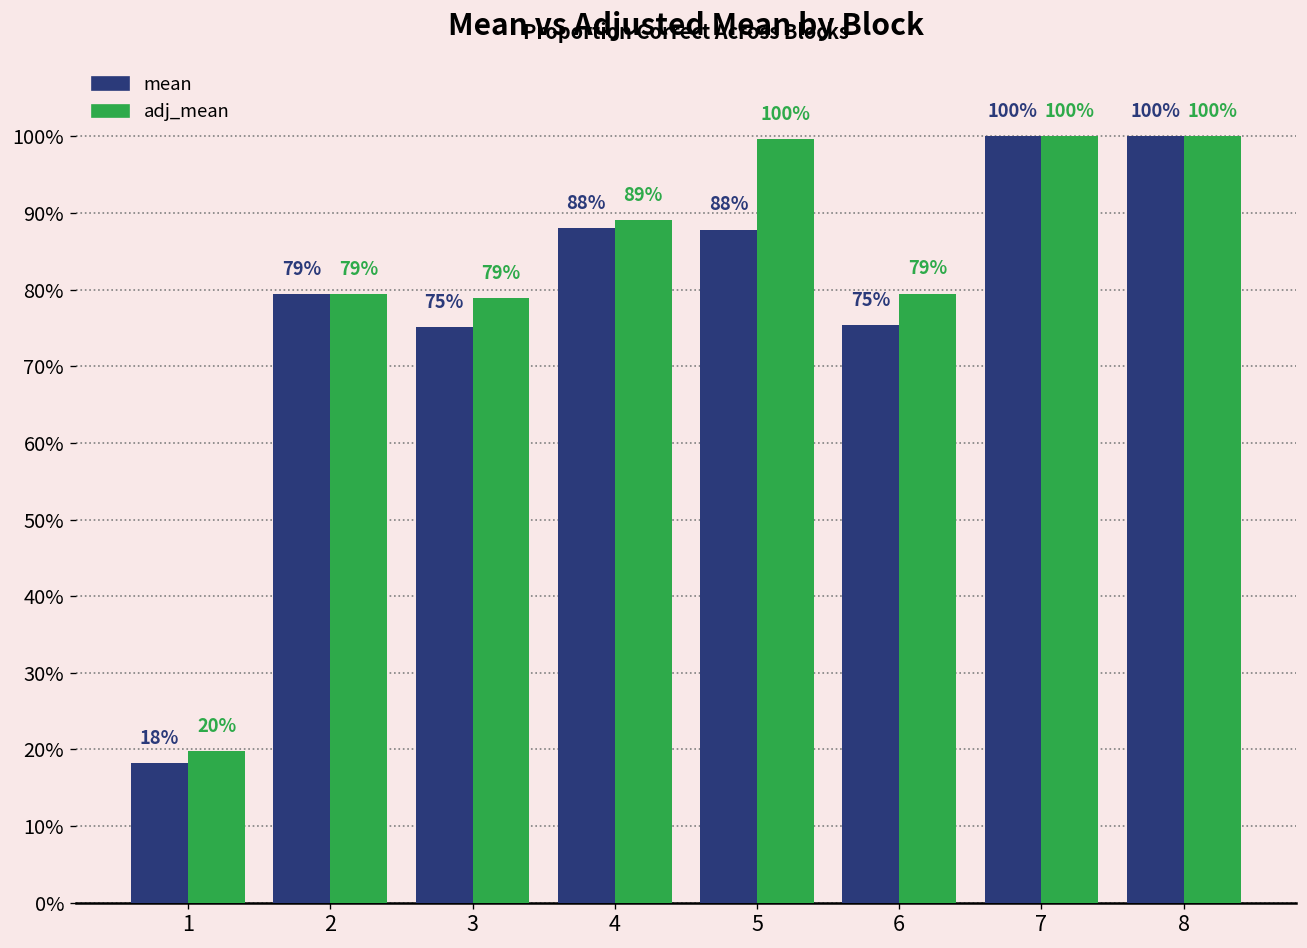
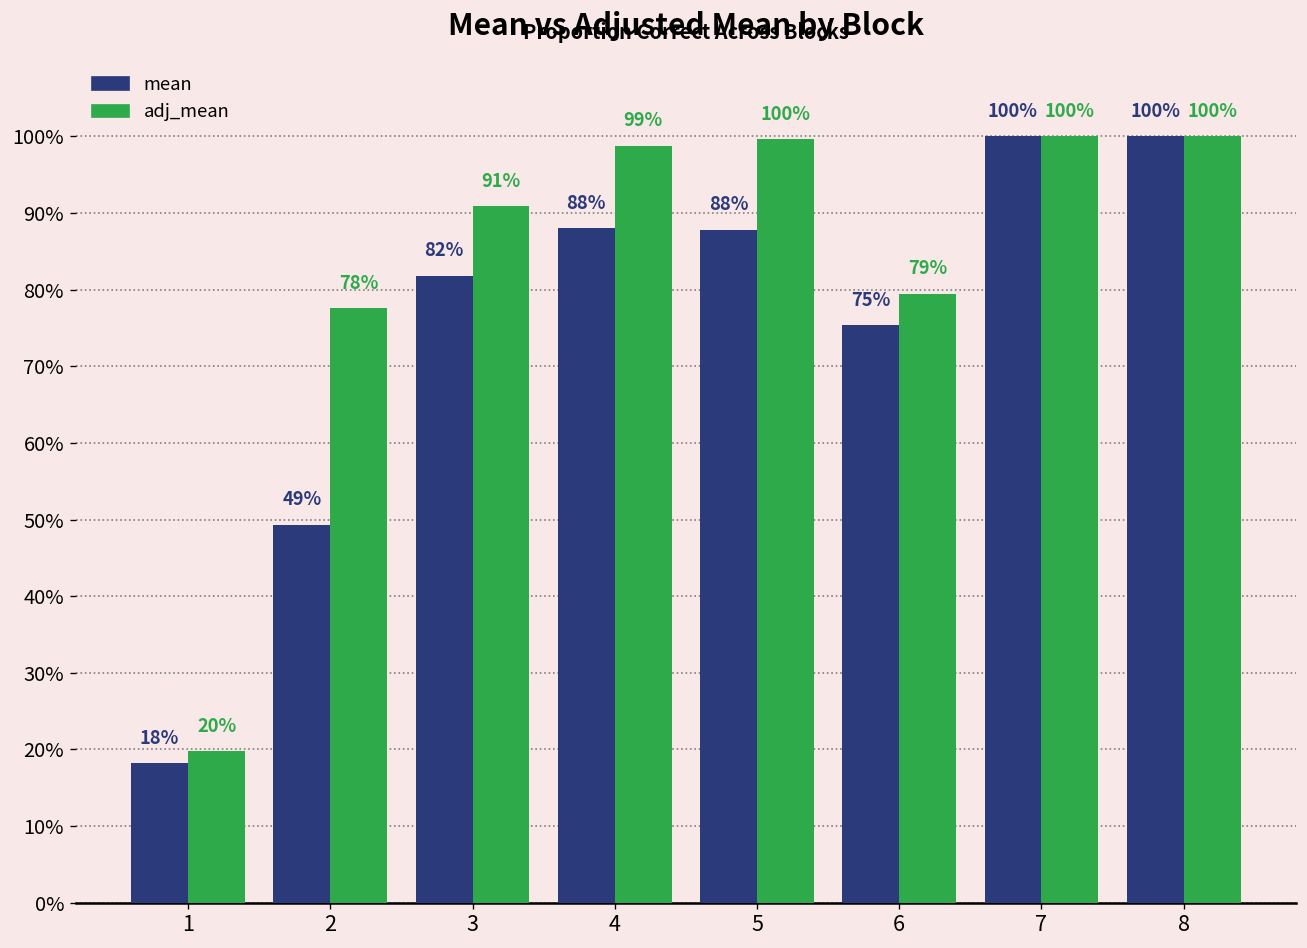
  {
    "mean": {
      "1": "18%",
-     "2": "79%",
-     "3": "75%",
+     "2": "49%",
+     "3": "82%",
      "4": "88%",
      "5": "88%",
      "6": "75%",
      "7": "100%",
      "8": "100%"
    },
    "adj_mean": {
      "1": "20%",
-     "2": "79%",
-     "3": "79%",
-     "4": "89%",
+     "2": "78%",
+     "3": "91%",
+     "4": "99%",
      "5": "100%",
      "6": "79%",
      "7": "100%",
      "8": "100%"
    }
  }
